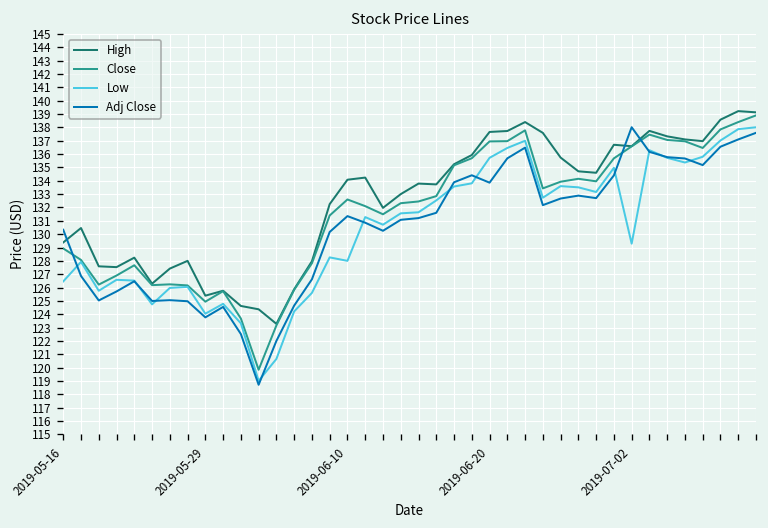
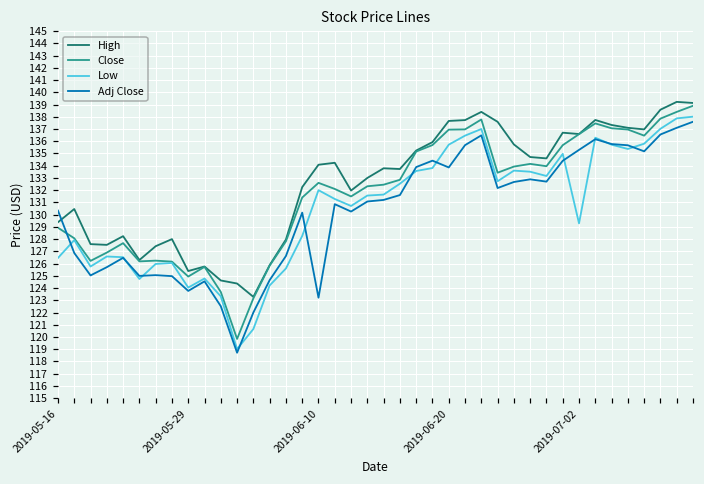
  {
    "Low": {
      "2019-05-16": 126.5,
      "2019-05-29": 124,
-     "2019-06-10": 128,
+     "2019-06-10": 132,
      "2019-06-20": 135.7,
      "2019-07-02": 129.3
    },
    "Adj Close": {
      "2019-05-16": 130.3,
      "2019-05-29": 123.8,
-     "2019-06-10": 131.4,
+     "2019-06-10": 123.2,
      "2019-06-20": 133.9,
-     "2019-07-02": 138.0
+     "2019-07-02": 135.3
    }
  }
